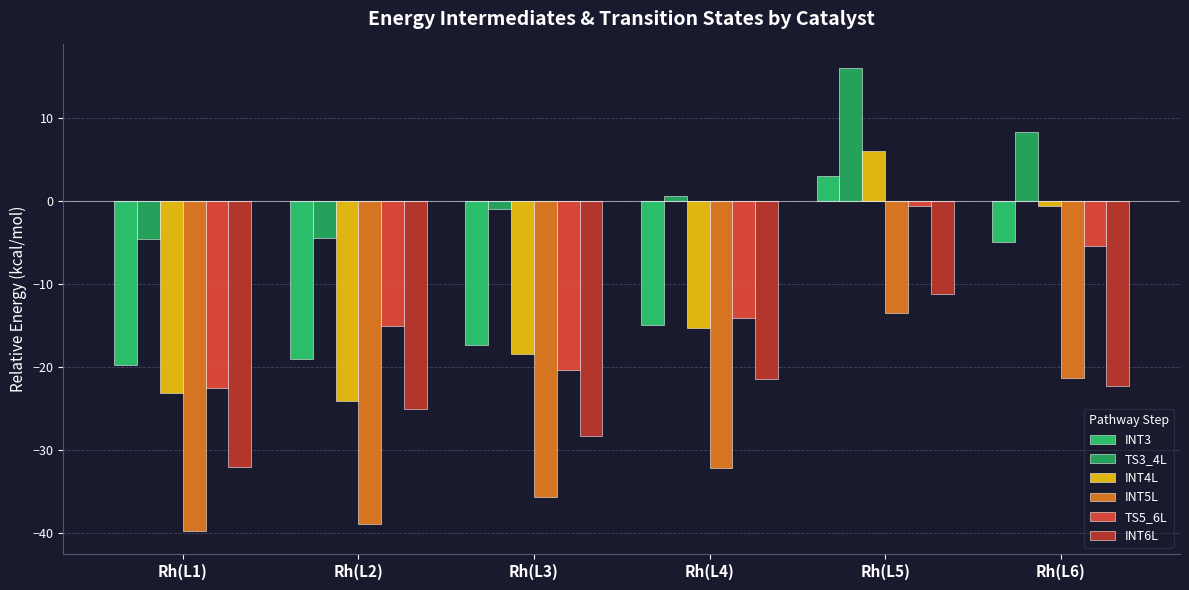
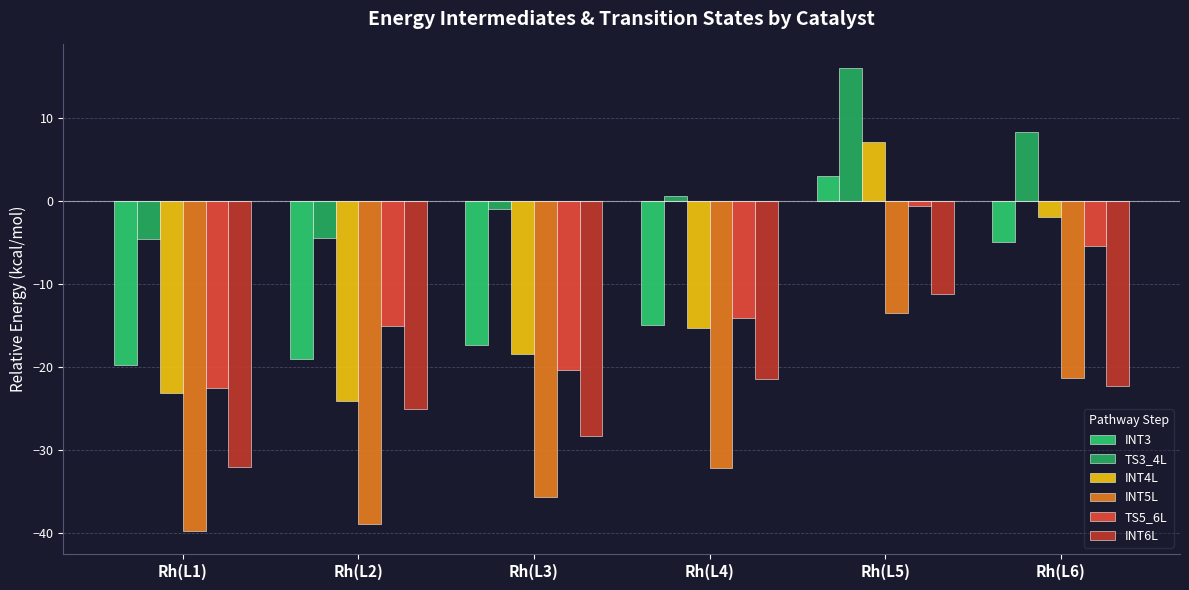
  {
    "INT4L": {
      "Rh(L1)": -23,
      "Rh(L2)": -24,
      "Rh(L3)": -19,
      "Rh(L4)": -15,
-     "Rh(L5)": 6,
-     "Rh(L6)": -1
+     "Rh(L5)": 7,
+     "Rh(L6)": -2
    }
  }
